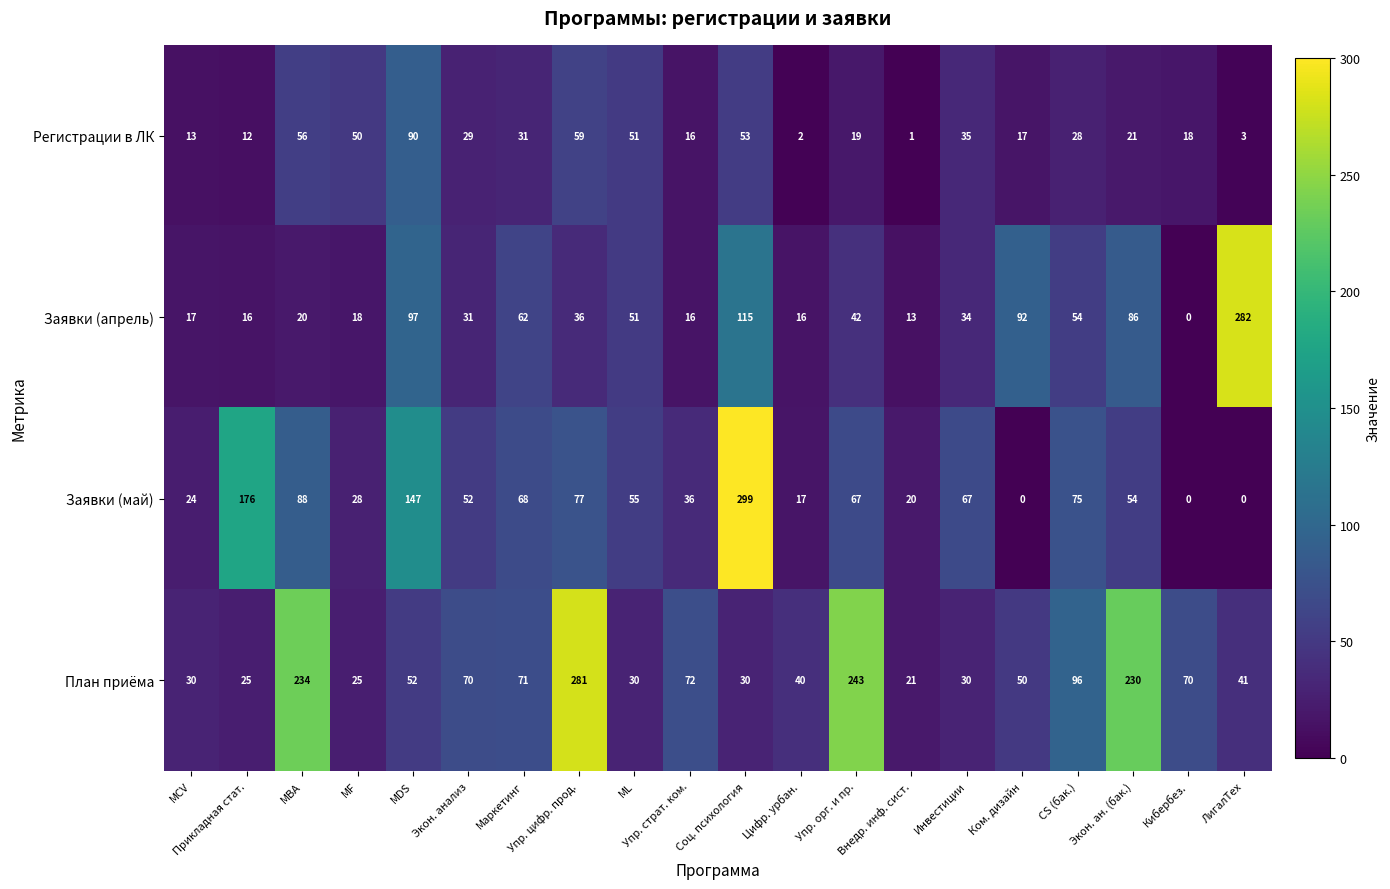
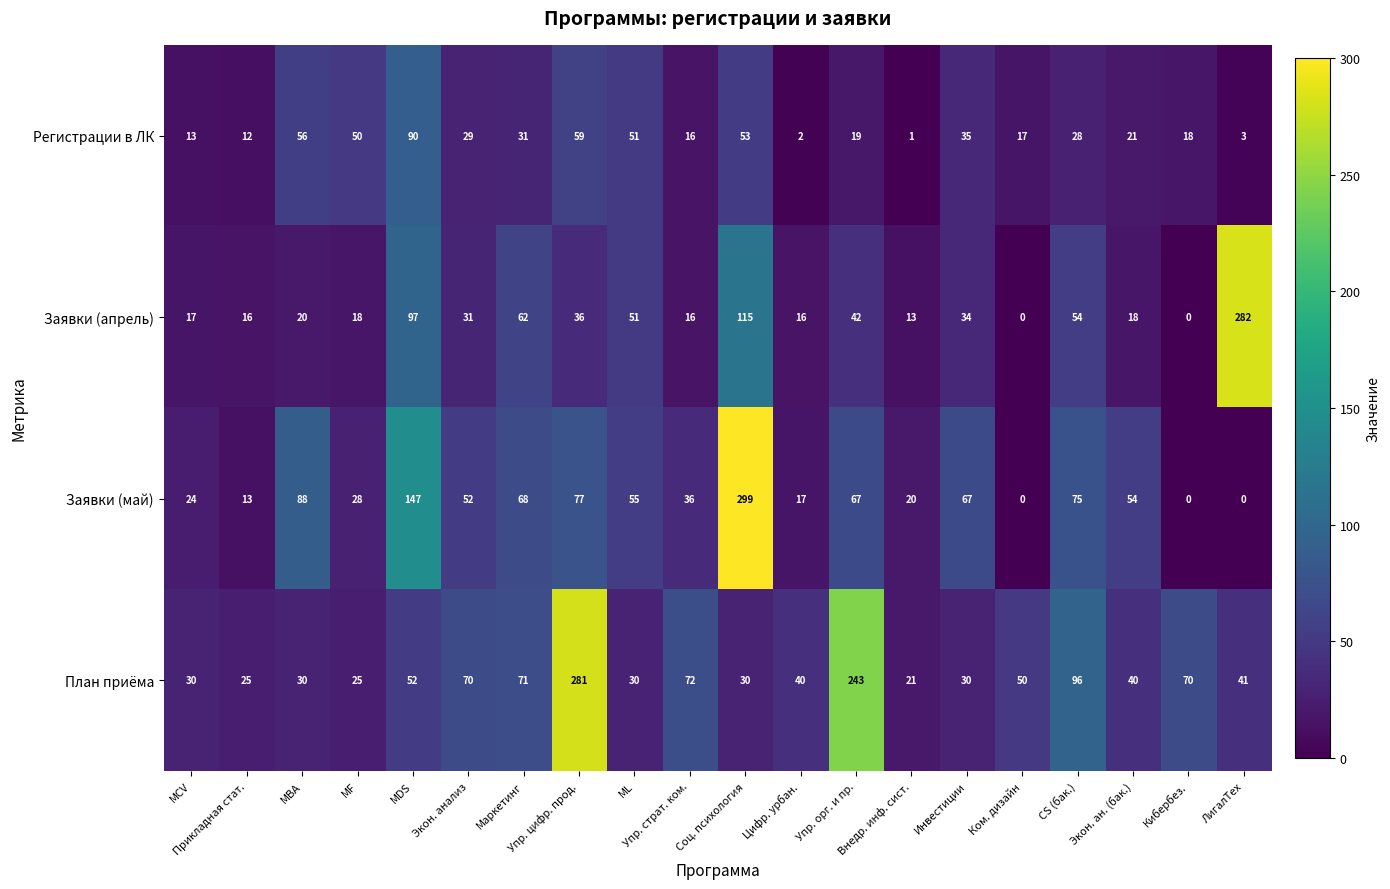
  {
    "Регистрации в ЛК": {
      "MCV": 13,
      "Прикладная стат.": 12,
      "MBA": 56,
      "MF": 50,
      "MDS": 90,
      "Экон. анализ": 29,
      "Маркетинг": 31,
      "Упр. цифр. прод.": 59,
      "ML": 51,
      "Упр. страт. ком.": 16,
      "Соц. психология": 53,
      "Цифр. урбан.": 2,
      "Упр. орг. и пр.": 19,
      "Внедр. инф. сист.": 1,
      "Инвестиции": 35,
      "Ком. дизайн": 17,
      "CS (бак.)": 28,
      "Экон. ан. (бак.)": 21,
      "Кибербез.": 18,
      "ЛигалТех": 3
    },
    "Заявки (апрель)": {
      "MCV": 17,
      "Прикладная стат.": 16,
      "MBA": 20,
      "MF": 18,
      "MDS": 97,
      "Экон. анализ": 31,
      "Маркетинг": 62,
      "Упр. цифр. прод.": 36,
      "ML": 51,
      "Упр. страт. ком.": 16,
      "Соц. психология": 115,
      "Цифр. урбан.": 16,
      "Упр. орг. и пр.": 42,
      "Внедр. инф. сист.": 13,
      "Инвестиции": 34,
-     "Ком. дизайн": 92,
+     "Ком. дизайн": 0,
      "CS (бак.)": 54,
-     "Экон. ан. (бак.)": 86,
+     "Экон. ан. (бак.)": 18,
      "Кибербез.": 0,
      "ЛигалТех": 282
    },
    "Заявки (май)": {
      "MCV": 24,
-     "Прикладная стат.": 176,
+     "Прикладная стат.": 13,
      "MBA": 88,
      "MF": 28,
      "MDS": 147,
      "Экон. анализ": 52,
      "Маркетинг": 68,
      "Упр. цифр. прод.": 77,
      "ML": 55,
      "Упр. страт. ком.": 36,
      "Соц. психология": 299,
      "Цифр. урбан.": 17,
      "Упр. орг. и пр.": 67,
      "Внедр. инф. сист.": 20,
      "Инвестиции": 67,
      "Ком. дизайн": 0,
      "CS (бак.)": 75,
      "Экон. ан. (бак.)": 54,
      "Кибербез.": 0,
      "ЛигалТех": 0
    },
    "План приёма": {
      "MCV": 30,
      "Прикладная стат.": 25,
-     "MBA": 234,
+     "MBA": 30,
      "MF": 25,
      "MDS": 52,
      "Экон. анализ": 70,
      "Маркетинг": 71,
      "Упр. цифр. прод.": 281,
      "ML": 30,
      "Упр. страт. ком.": 72,
      "Соц. психология": 30,
      "Цифр. урбан.": 40,
      "Упр. орг. и пр.": 243,
      "Внедр. инф. сист.": 21,
      "Инвестиции": 30,
      "Ком. дизайн": 50,
      "CS (бак.)": 96,
-     "Экон. ан. (бак.)": 230,
+     "Экон. ан. (бак.)": 40,
      "Кибербез.": 70,
      "ЛигалТех": 41
    }
  }
